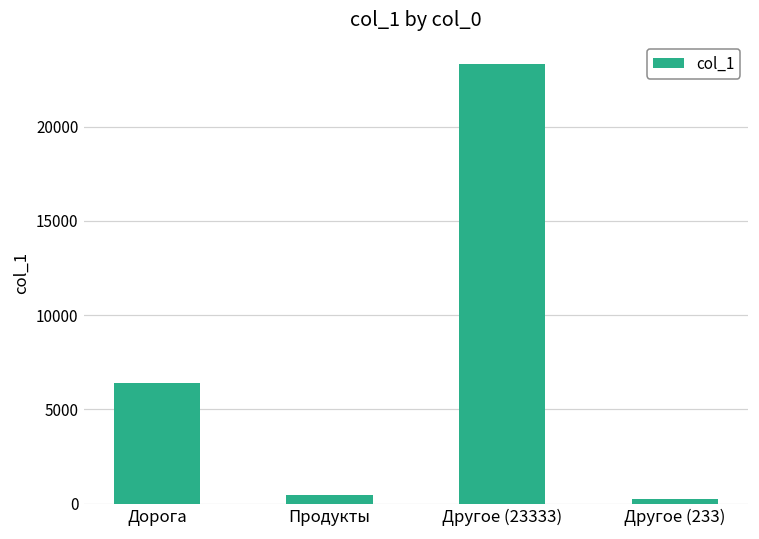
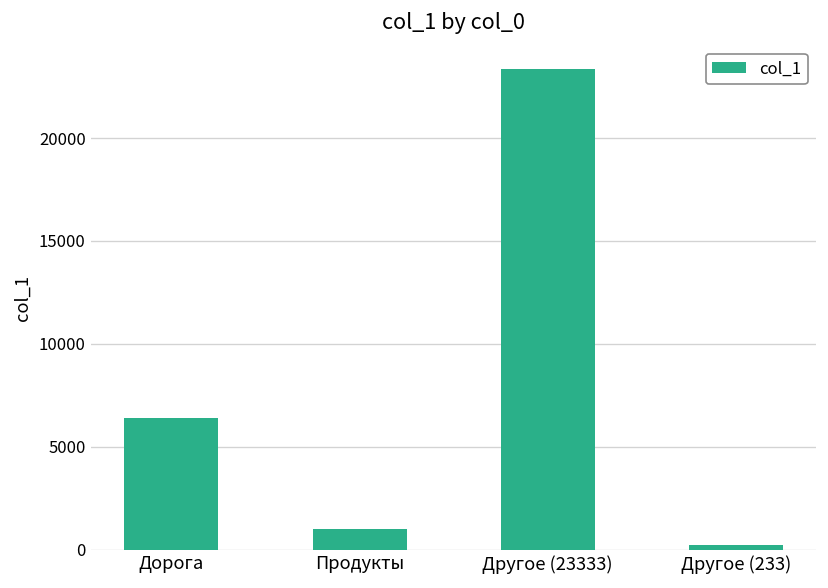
  {
    "Дорога": 6400,
-   "Продукты": 500,
+   "Продукты": 1000,
    "Другое (23333)": 23300,
    "Другое (233)": 200
  }
